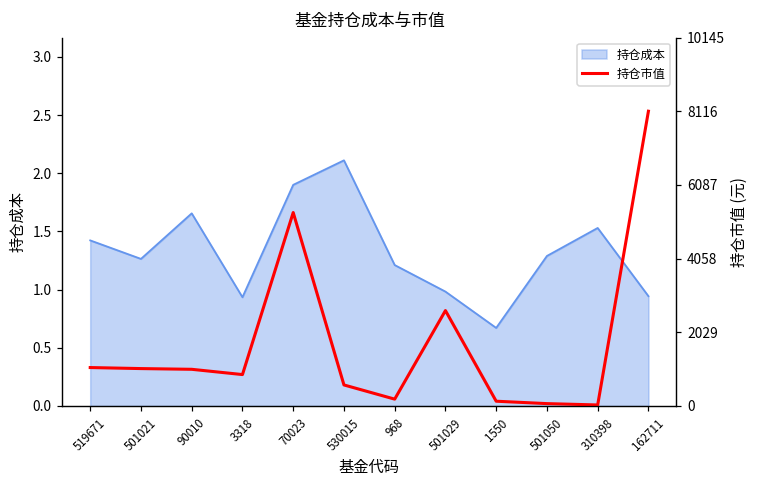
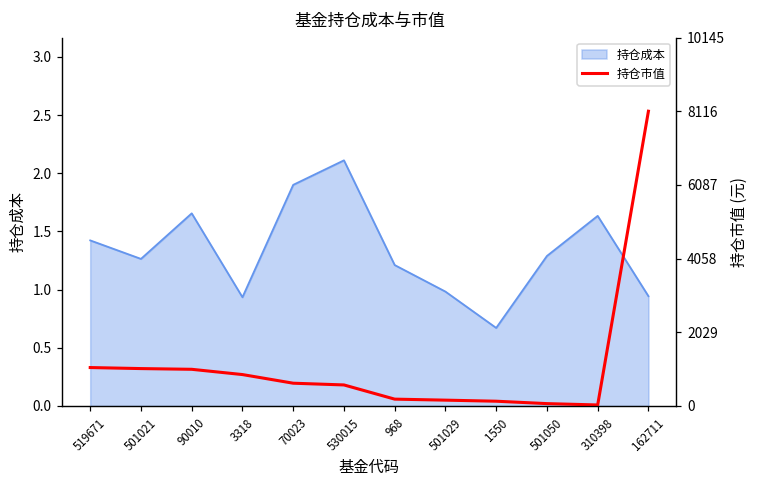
  {
    "持仓成本": {
      "519671": 1.42,
      "501021": 1.26,
      "90010": 1.66,
      "3318": 0.93,
      "70023": 1.90,
      "530015": 2.11,
      "968": 1.21,
      "501029": 0.98,
      "1550": 0.67,
      "501050": 1.29,
-     "310398": 1.53,
+     "310398": 1.63,
      "162711": 0.94
    },
    "持仓市值": {
      "519671": 1100,
      "501021": 1000,
      "90010": 1000,
      "3318": 900,
-     "70023": 5300,
+     "70023": 600,
      "530015": 600,
      "968": 200,
-     "501029": 2600,
+     "501029": 200,
      "1550": 100,
      "501050": 100,
      "310398": 0,
      "162711": 8100
    }
  }
